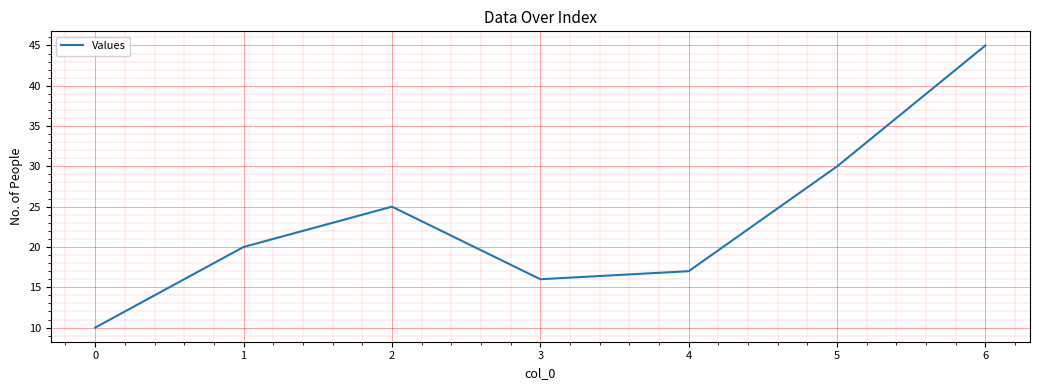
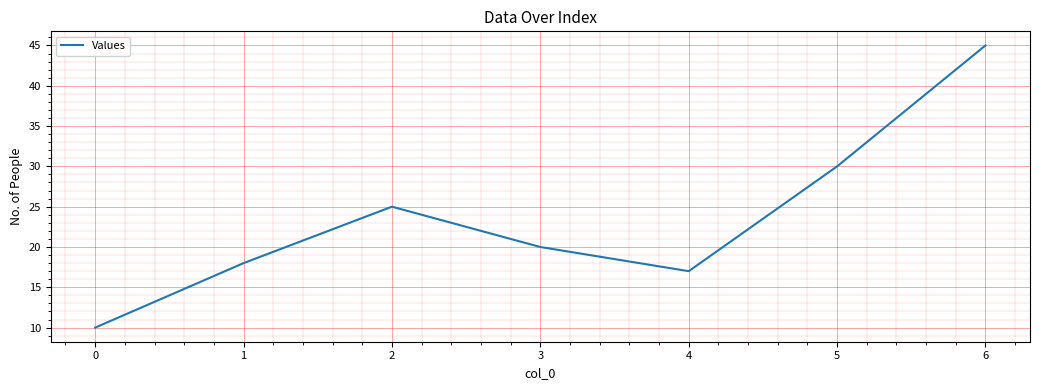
  {
    "0": 10,
-   "1": 20,
+   "1": 18,
    "2": 25,
-   "3": 16,
+   "3": 20,
    "4": 17,
    "5": 30,
    "6": 45
  }
